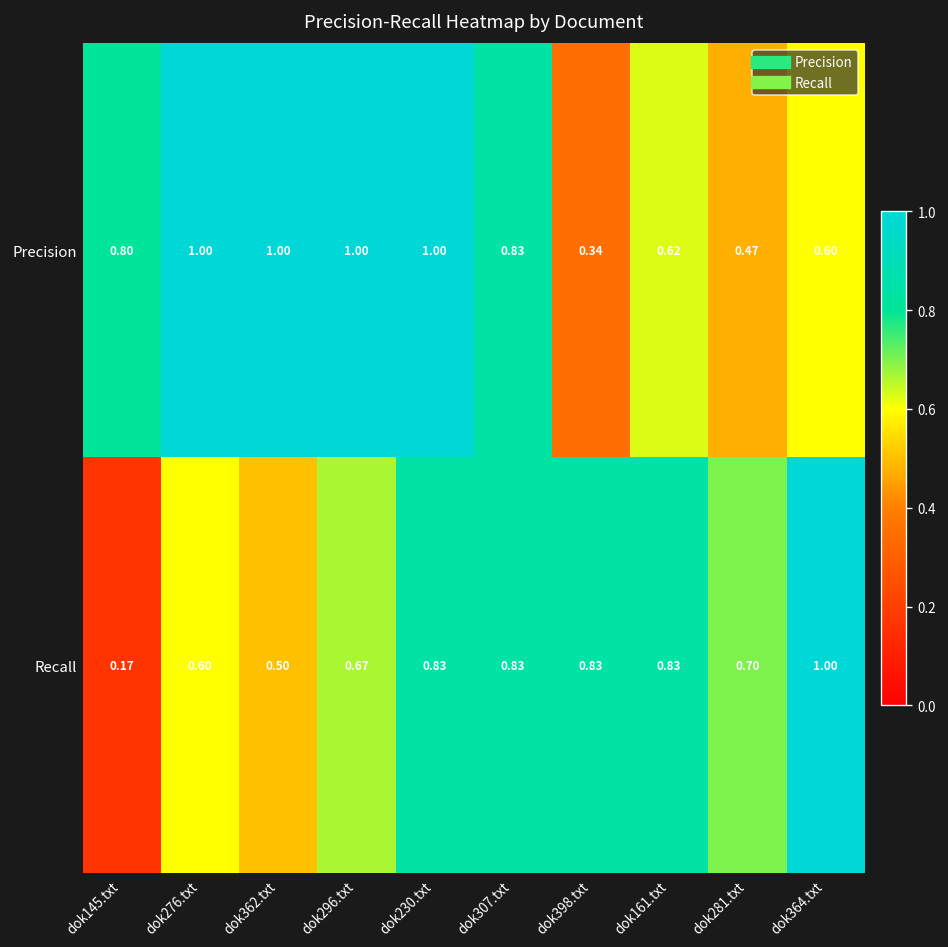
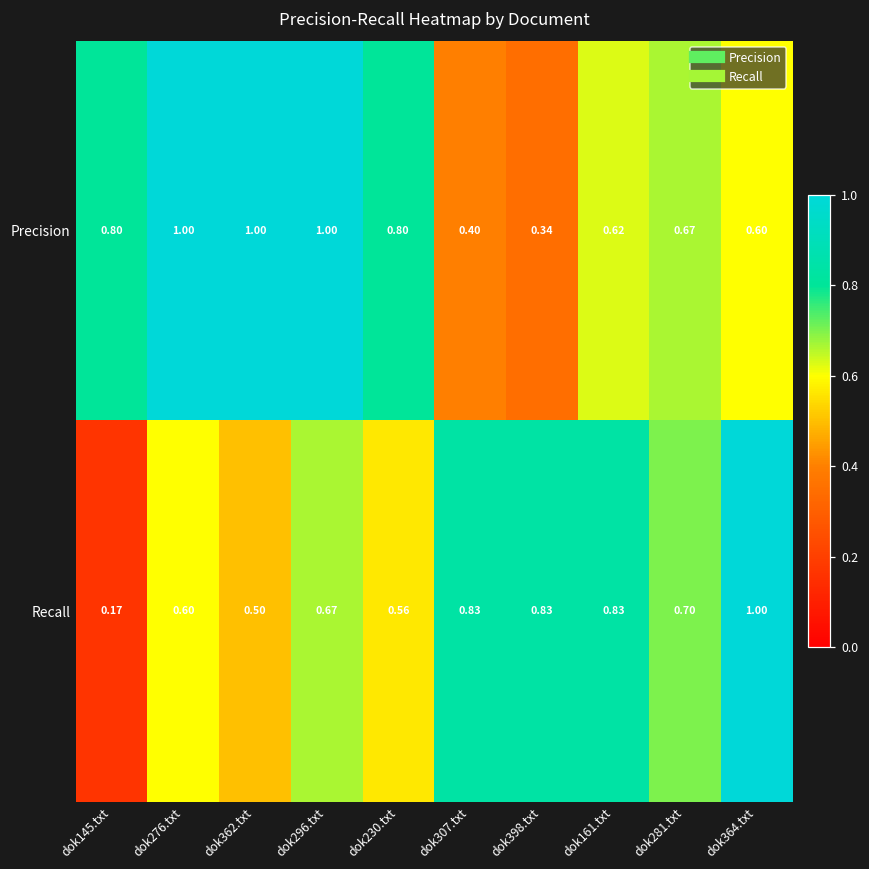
  {
    "Precision": {
      "dok145.txt": 0.80,
      "dok276.txt": 1.00,
      "dok362.txt": 1.00,
      "dok296.txt": 1.00,
-     "dok230.txt": 1.00,
-     "dok307.txt": 0.83,
+     "dok230.txt": 0.80,
+     "dok307.txt": 0.40,
      "dok398.txt": 0.34,
      "dok161.txt": 0.62,
-     "dok281.txt": 0.47,
+     "dok281.txt": 0.67,
      "dok364.txt": 0.60
    },
    "Recall": {
      "dok145.txt": 0.17,
      "dok276.txt": 0.60,
      "dok362.txt": 0.50,
      "dok296.txt": 0.67,
-     "dok230.txt": 0.83,
+     "dok230.txt": 0.56,
      "dok307.txt": 0.83,
      "dok398.txt": 0.83,
      "dok161.txt": 0.83,
      "dok281.txt": 0.70,
      "dok364.txt": 1.00
    }
  }
